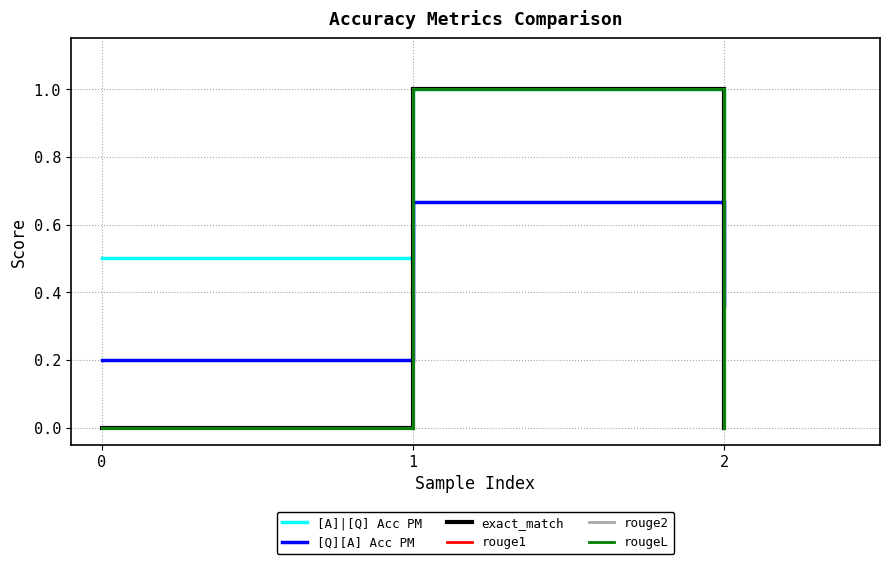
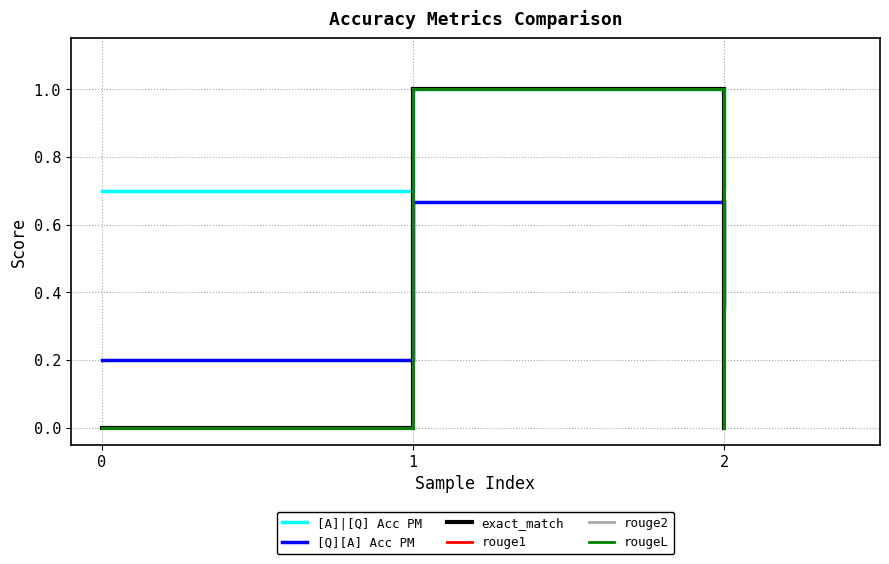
  {
    "[A]|[Q] Acc PM": {
-     "0": 0.5,
-     "2": 0.80
+     "0": 0.7,
+     "2": 0.71
    },
    "[Q][A] Acc PM": {
      "0": 0.20,
      "1": 0.67,
      "2": 0.36
    },
    "rougeL": {
      "0": 0.00,
      "2": 0.00
    }
  }
